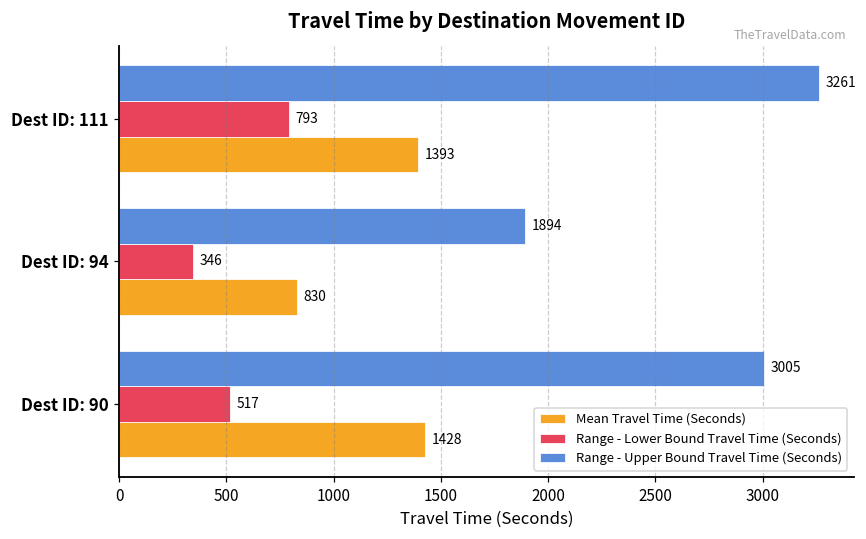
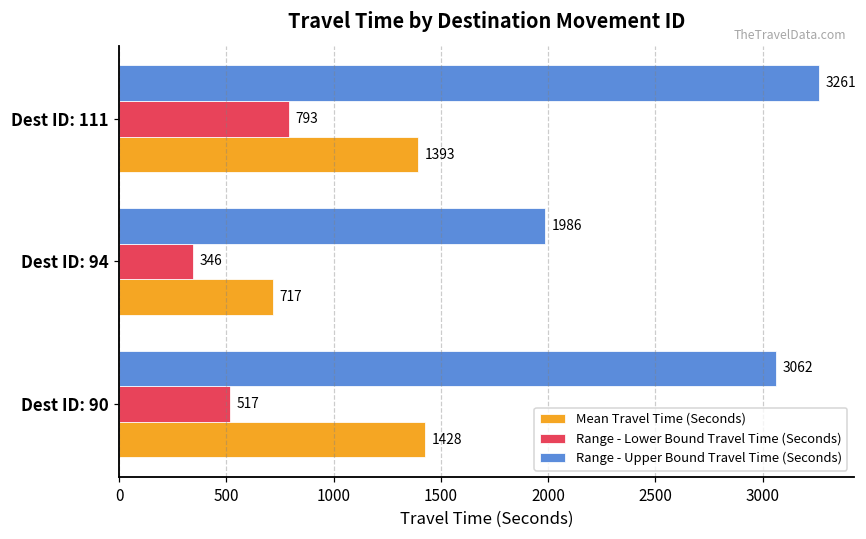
  {
    "Mean Travel Time (Seconds)": {
      "Dest ID: 111": 1393,
-     "Dest ID: 94": 830,
+     "Dest ID: 94": 717,
      "Dest ID: 90": 1428
    },
    "Range - Lower Bound Travel Time (Seconds)": {
      "Dest ID: 111": 793,
      "Dest ID: 94": 346,
      "Dest ID: 90": 517
    },
    "Range - Upper Bound Travel Time (Seconds)": {
      "Dest ID: 111": 3261,
-     "Dest ID: 94": 1894,
-     "Dest ID: 90": 3005
+     "Dest ID: 94": 1986,
+     "Dest ID: 90": 3062
    }
  }
